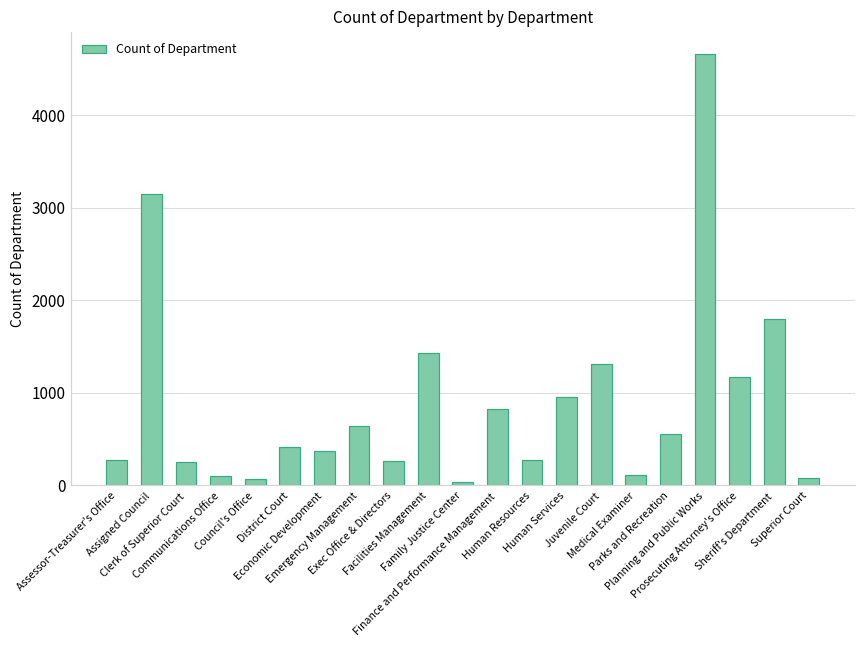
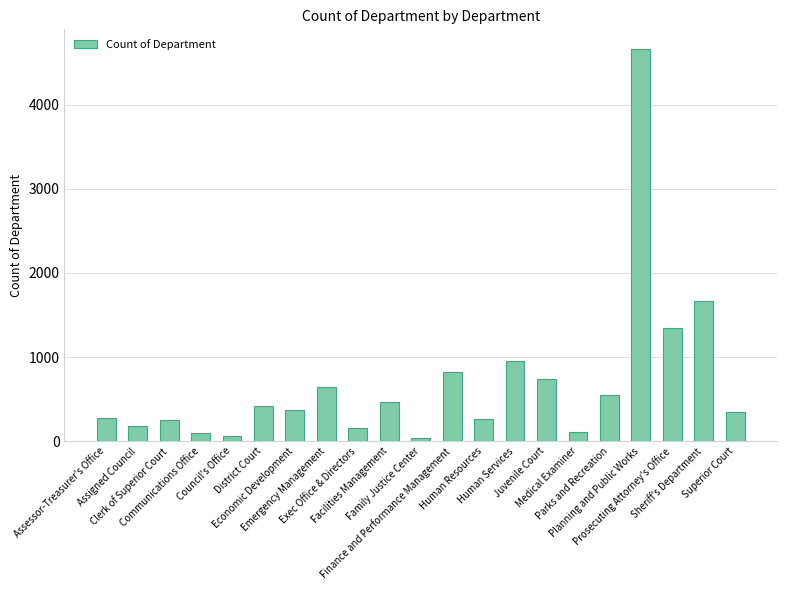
  {
    "Assessor-Treasurer's Office": 300,
-   "Assigned Council": 3100,
+   "Assigned Council": 200,
    "Clerk of Superior Court": 300,
    "Communications Office": 100,
    "Council's Office": 100,
    "District Court": 400,
    "Economic Development": 400,
    "Emergency Management": 600,
-   "Exec Office & Directors": 300,
-   "Facilities Management": 1400,
+   "Exec Office & Directors": 200,
+   "Facilities Management": 500,
    "Family Justice Center": 0,
    "Finance and Performance Management": 800,
    "Human Resources": 300,
    "Human Services": 1000,
-   "Juvenile Court": 1300,
+   "Juvenile Court": 700,
    "Medical Examiner": 100,
    "Parks and Recreation": 600,
    "Planning and Public Works": 4700,
-   "Prosecuting Attorney's Office": 1200,
-   "Sheriff's Department": 1800,
-   "Superior Court": 100
+   "Prosecuting Attorney's Office": 1300,
+   "Sheriff's Department": 1700,
+   "Superior Court": 300
  }
